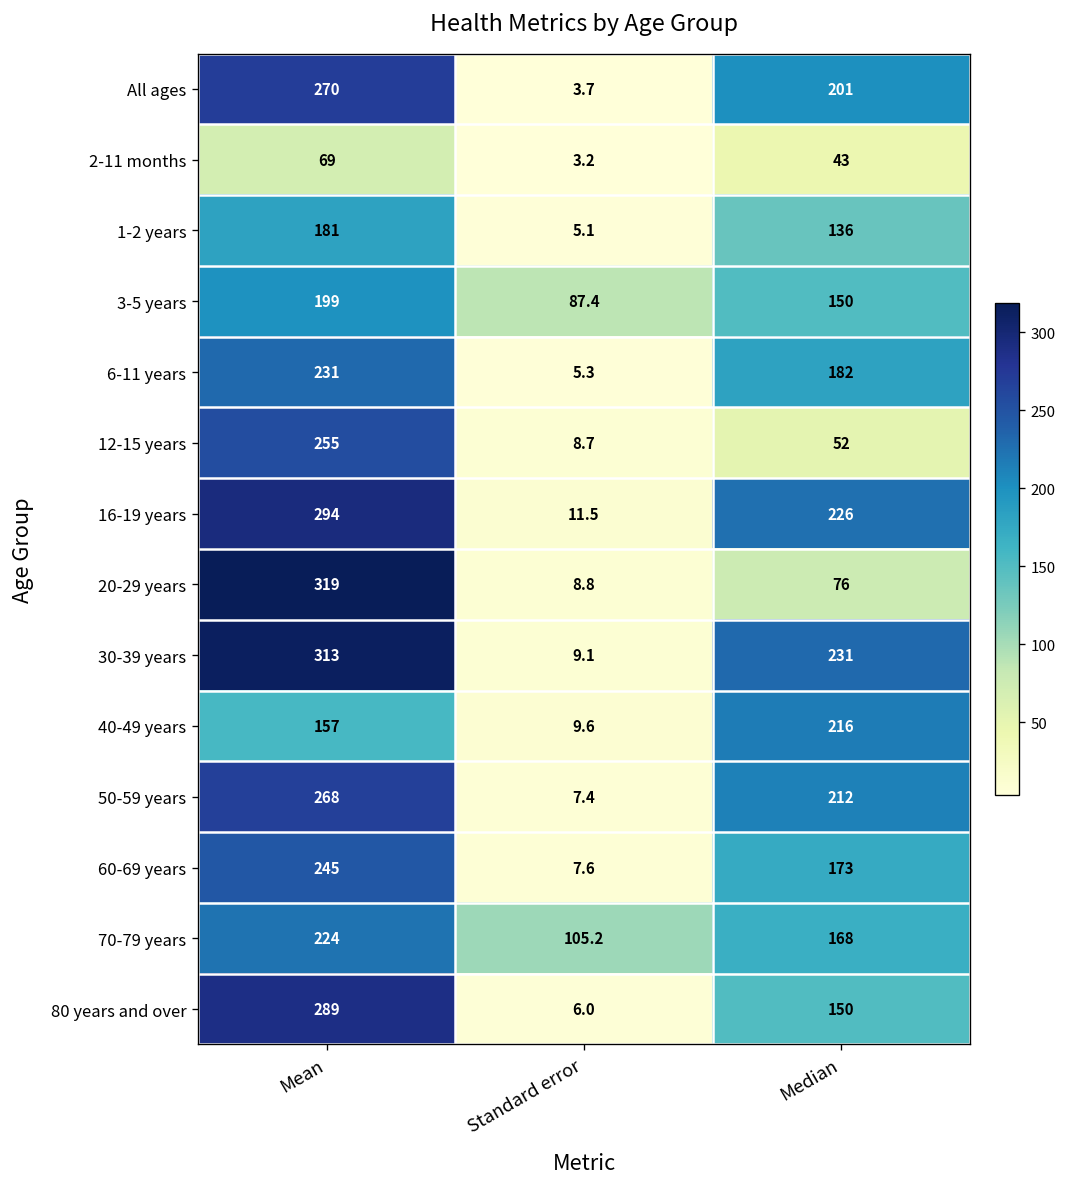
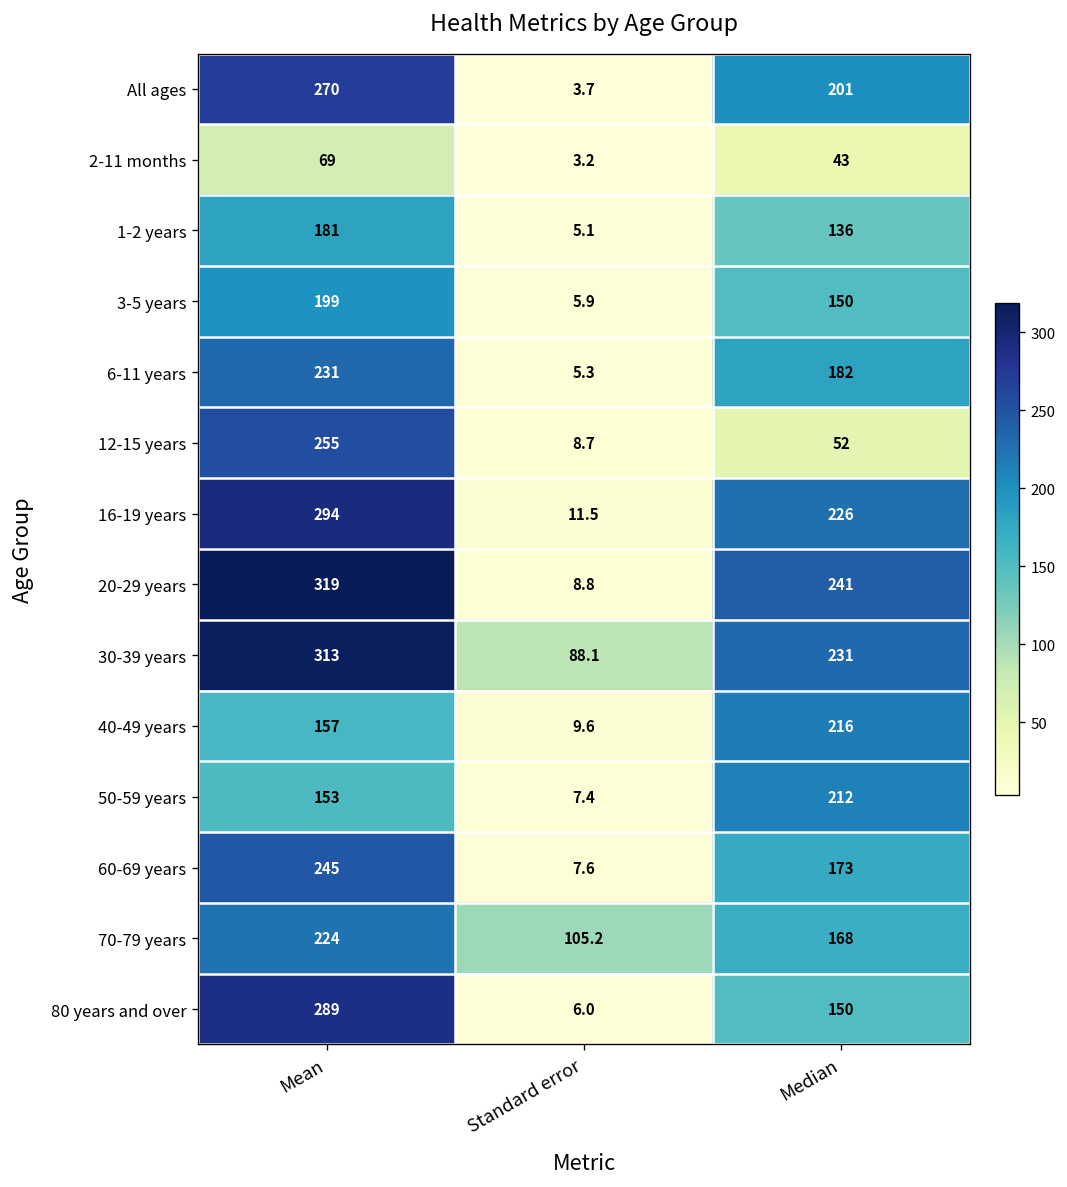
  {
    "All ages": {
      "Mean": 270,
      "Standard error": 3.7,
      "Median": 201
    },
    "2-11 months": {
      "Mean": 69,
      "Standard error": 3.2,
      "Median": 43
    },
    "1-2 years": {
      "Mean": 181,
      "Standard error": 5.1,
      "Median": 136
    },
    "3-5 years": {
      "Mean": 199,
-     "Standard error": 87.4,
+     "Standard error": 5.9,
      "Median": 150
    },
    "6-11 years": {
      "Mean": 231,
      "Standard error": 5.3,
      "Median": 182
    },
    "12-15 years": {
      "Mean": 255,
      "Standard error": 8.7,
      "Median": 52
    },
    "16-19 years": {
      "Mean": 294,
      "Standard error": 11.5,
      "Median": 226
    },
    "20-29 years": {
      "Mean": 319,
      "Standard error": 8.8,
-     "Median": 76
+     "Median": 241
    },
    "30-39 years": {
      "Mean": 313,
-     "Standard error": 9.1,
+     "Standard error": 88.1,
      "Median": 231
    },
    "40-49 years": {
      "Mean": 157,
      "Standard error": 9.6,
      "Median": 216
    },
    "50-59 years": {
-     "Mean": 268,
+     "Mean": 153,
      "Standard error": 7.4,
      "Median": 212
    },
    "60-69 years": {
      "Mean": 245,
      "Standard error": 7.6,
      "Median": 173
    },
    "70-79 years": {
      "Mean": 224,
      "Standard error": 105.2,
      "Median": 168
    },
    "80 years and over": {
      "Mean": 289,
      "Standard error": 6.0,
      "Median": 150
    }
  }
